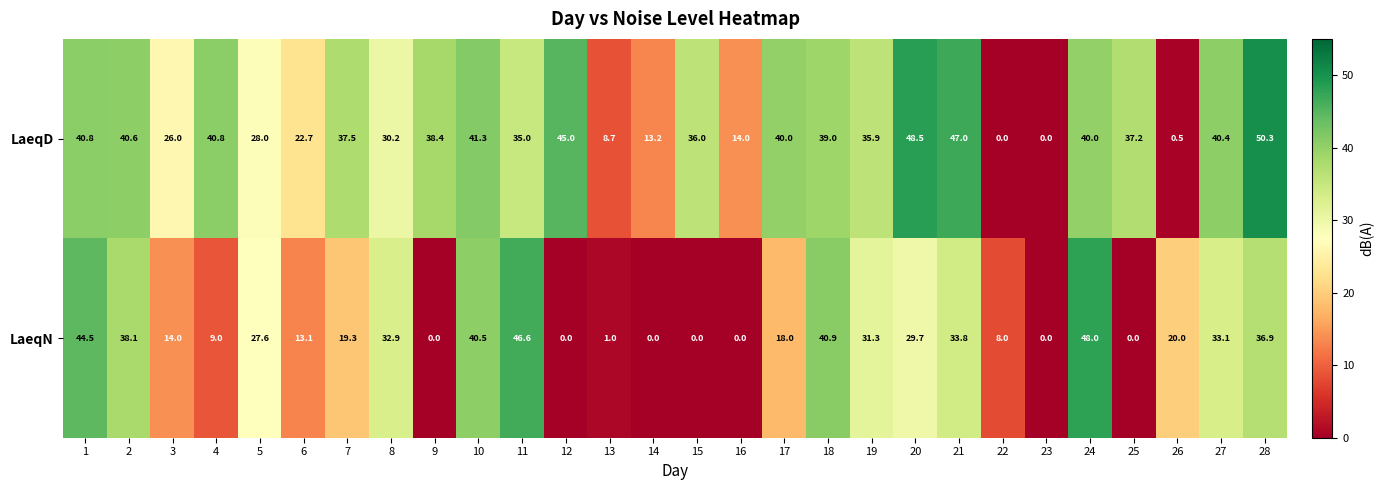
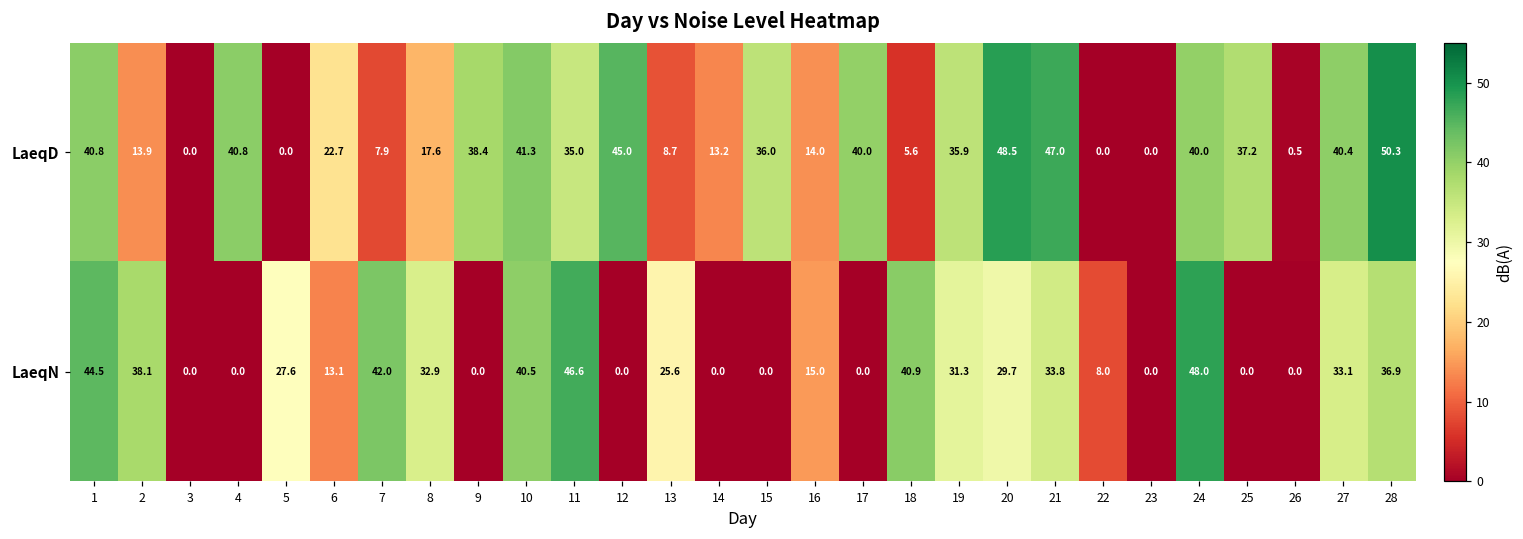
  {
    "LaeqD": {
      "1": 40.8,
-     "2": 40.6,
-     "3": 26.0,
+     "2": 13.9,
+     "3": 0.0,
      "4": 40.8,
-     "5": 28.0,
+     "5": 0.0,
      "6": 22.7,
-     "7": 37.5,
-     "8": 30.2,
+     "7": 7.9,
+     "8": 17.6,
      "9": 38.4,
      "10": 41.3,
      "11": 35.0,
      "12": 45.0,
      "13": 8.7,
      "14": 13.2,
      "15": 36.0,
      "16": 14.0,
      "17": 40.0,
-     "18": 39.0,
+     "18": 5.6,
      "19": 35.9,
      "20": 48.5,
      "21": 47.0,
      "22": 0.0,
      "23": 0.0,
      "24": 40.0,
      "25": 37.2,
      "26": 0.5,
      "27": 40.4,
      "28": 50.3
    },
    "LaeqN": {
      "1": 44.5,
      "2": 38.1,
-     "3": 14.0,
-     "4": 9.0,
+     "3": 0.0,
+     "4": 0.0,
      "5": 27.6,
      "6": 13.1,
-     "7": 19.3,
+     "7": 42.0,
      "8": 32.9,
      "9": 0.0,
      "10": 40.5,
      "11": 46.6,
      "12": 0.0,
-     "13": 1.0,
+     "13": 25.6,
      "14": 0.0,
      "15": 0.0,
-     "16": 0.0,
-     "17": 18.0,
+     "16": 15.0,
+     "17": 0.0,
      "18": 40.9,
      "19": 31.3,
      "20": 29.7,
      "21": 33.8,
      "22": 8.0,
      "23": 0.0,
      "24": 48.0,
      "25": 0.0,
-     "26": 20.0,
+     "26": 0.0,
      "27": 33.1,
      "28": 36.9
    }
  }
